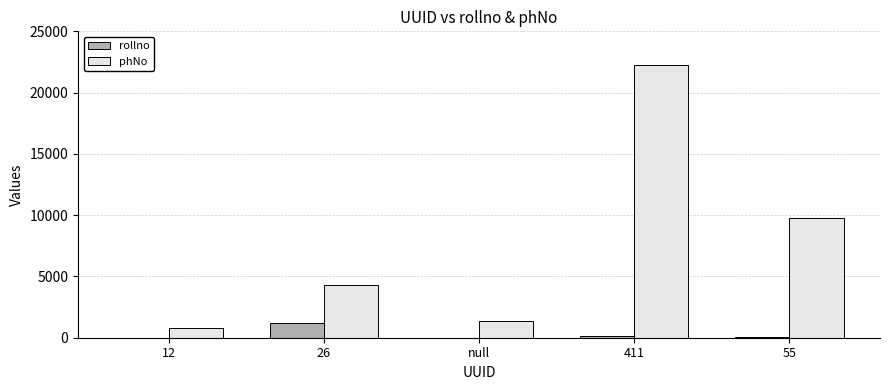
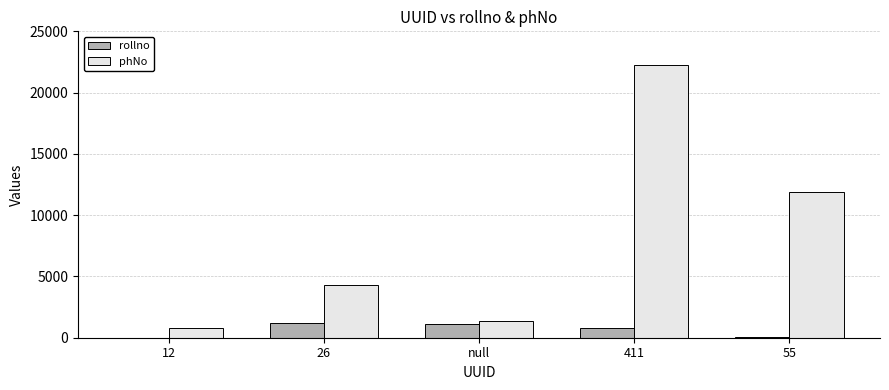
  {
    "rollno": {
      "26": 1200,
-     "null": 0,
-     "411": 100
+     "null": 1100,
+     "411": 800
    },
    "phNo": {
      "12": 800,
      "26": 4300,
      "null": 1300,
      "411": 22200,
-     "55": 9800
+     "55": 11900
    }
  }
